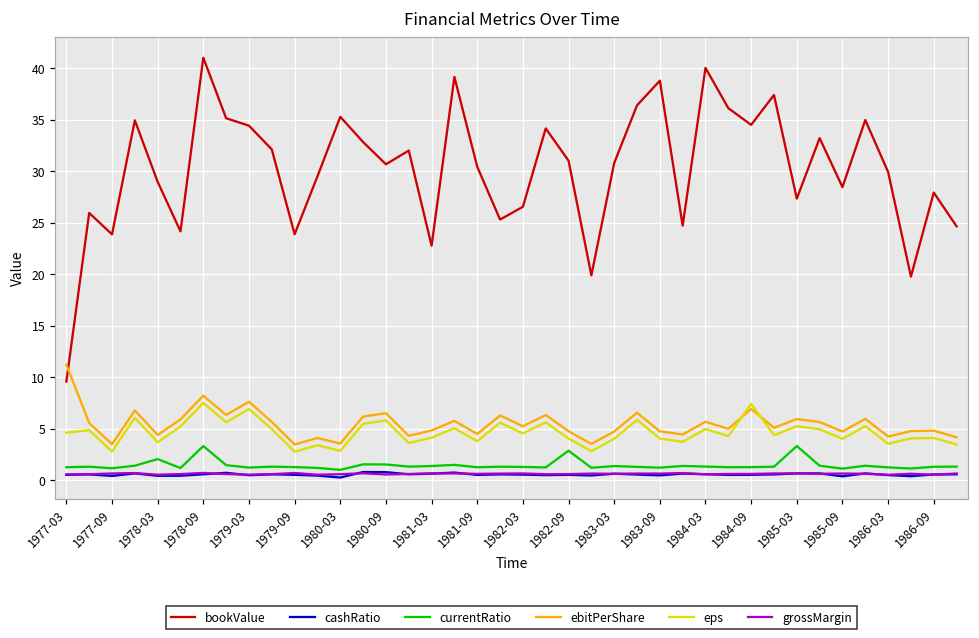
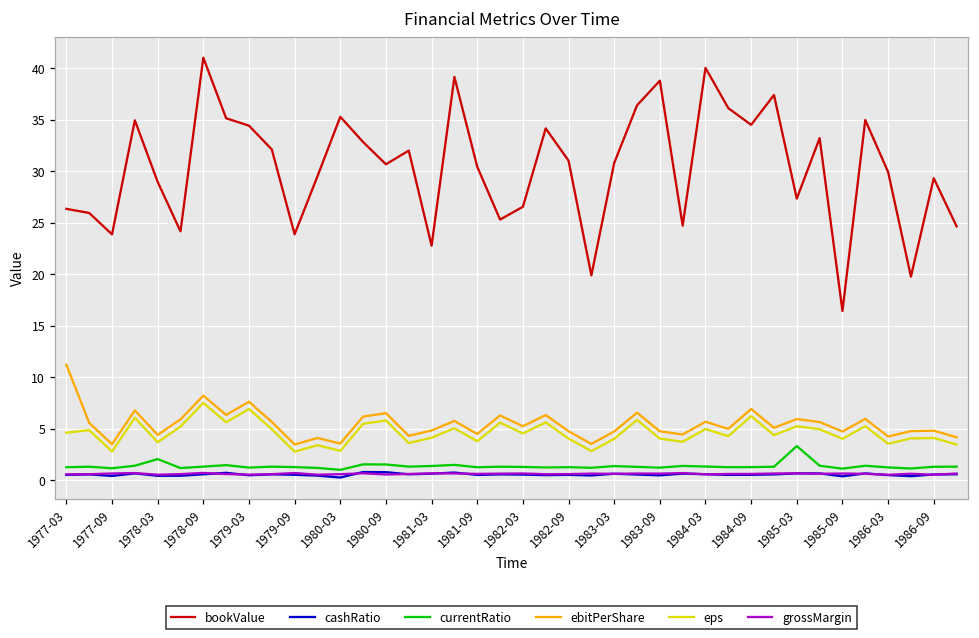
  {
    "bookValue": {
-     "1977-03": 10,
+     "1977-03": 26,
      "1977-09": 24,
      "1978-03": 29,
      "1978-09": 41,
      "1979-03": 34,
      "1979-09": 24,
      "1980-03": 35,
      "1980-09": 31,
      "1981-03": 23,
      "1981-09": 30,
      "1982-03": 27,
      "1982-09": 31,
      "1983-03": 31,
      "1983-09": 39,
      "1984-03": 40,
      "1984-09": 35,
      "1985-03": 27,
-     "1985-09": 28,
+     "1985-09": 16,
      "1986-03": 30,
-     "1986-09": 28
+     "1986-09": 29
    },
    "cashRatio": {
      "1980-03": 0
    },
    "currentRatio": {
      "1977-03": 1,
      "1977-09": 1,
      "1978-03": 2,
-     "1978-09": 3,
+     "1978-09": 1,
      "1979-03": 1,
      "1979-09": 1,
      "1980-03": 1,
      "1980-09": 2,
      "1981-03": 1,
      "1981-09": 1,
      "1982-03": 1,
-     "1982-09": 3,
+     "1982-09": 1,
      "1983-03": 1,
      "1983-09": 1,
      "1984-03": 1,
      "1984-09": 1,
      "1985-03": 3,
      "1985-09": 1,
      "1986-03": 1,
      "1986-09": 1
    },
    "ebitPerShare": {
      "1977-03": 11,
      "1977-09": 3,
      "1978-03": 4,
      "1978-09": 8,
      "1979-03": 8,
      "1979-09": 3,
      "1980-03": 4,
      "1980-09": 6,
      "1981-03": 5,
      "1981-09": 4,
      "1982-03": 5,
      "1982-09": 5,
      "1983-03": 5,
      "1983-09": 5,
      "1984-03": 6,
      "1984-09": 7,
      "1985-03": 6,
      "1985-09": 5,
      "1986-03": 4,
      "1986-09": 5
    },
    "eps": {
      "1977-03": 5,
      "1977-09": 3,
      "1978-03": 4,
      "1978-09": 7,
      "1979-03": 7,
      "1979-09": 3,
      "1980-03": 3,
      "1980-09": 6,
      "1981-03": 4,
      "1981-09": 4,
      "1982-03": 5,
      "1982-09": 4,
      "1983-03": 4,
      "1983-09": 4,
      "1984-03": 5,
-     "1984-09": 7,
+     "1984-09": 6,
      "1985-03": 5,
      "1985-09": 4,
      "1986-03": 4,
      "1986-09": 4
    },
    "grossMargin": {
      "1980-03": 1
    }
  }
